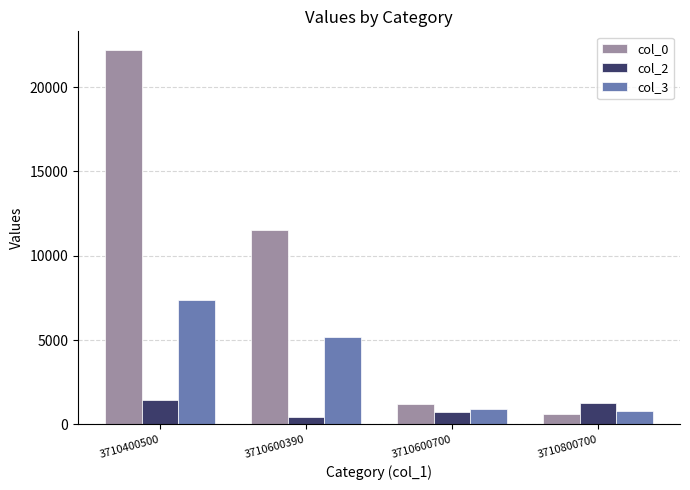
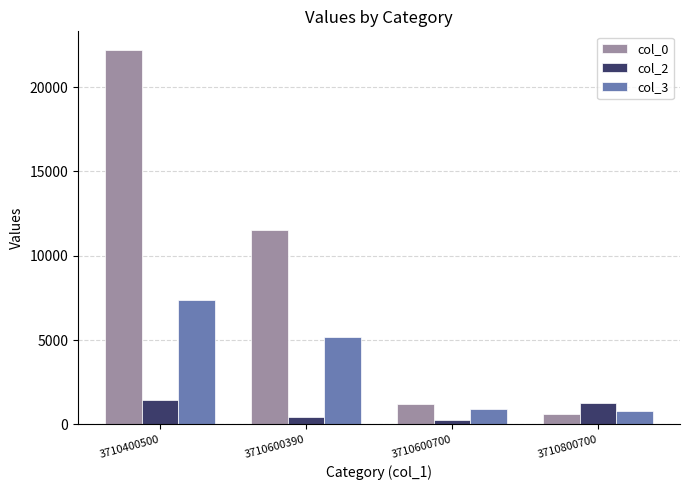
  {
    "col_2": {
      "3710400500": 1500,
      "3710600390": 400,
-     "3710600700": 800,
+     "3710600700": 300,
      "3710800700": 1300
    }
  }
